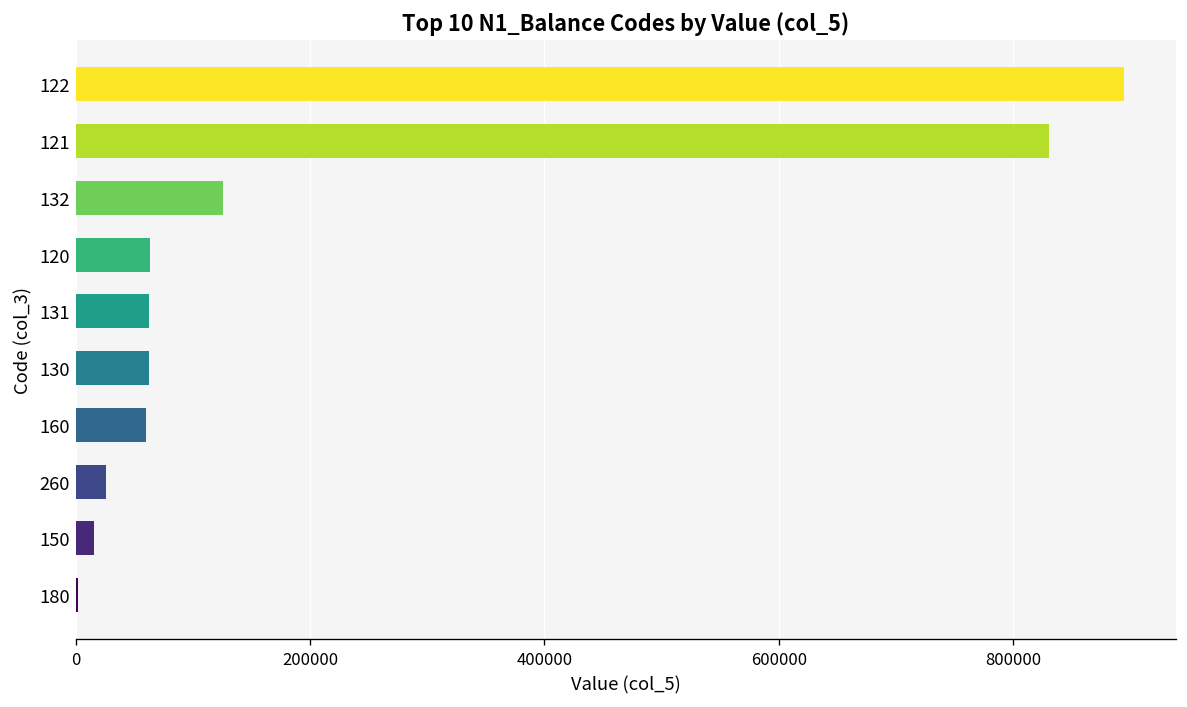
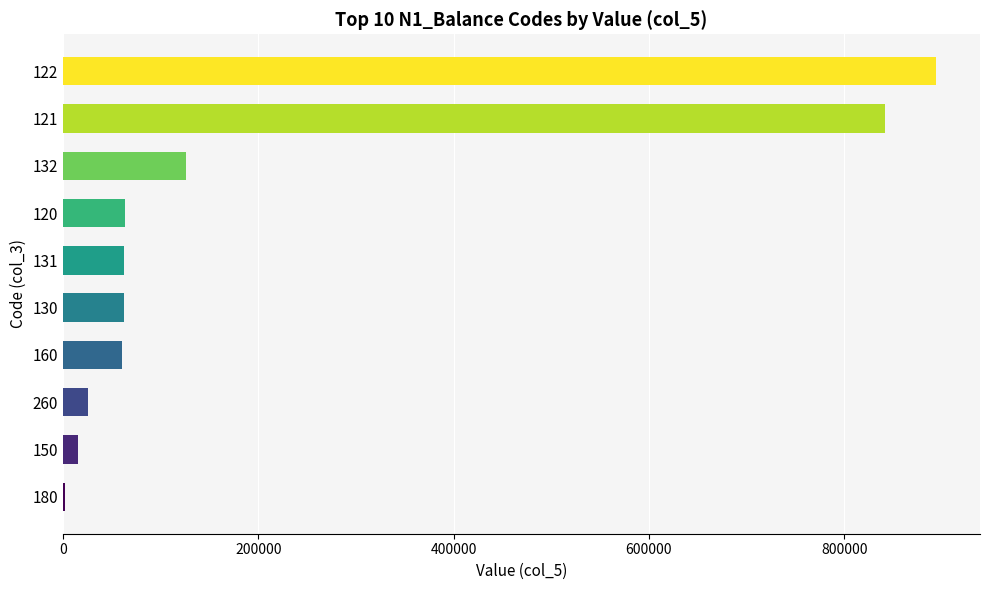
  {
    "122": 890000,
-   "121": 830000,
+   "121": 840000,
    "132": 130000,
    "120": 60000,
    "131": 60000,
    "130": 60000,
    "160": 60000,
    "260": 30000,
    "150": 20000
  }
